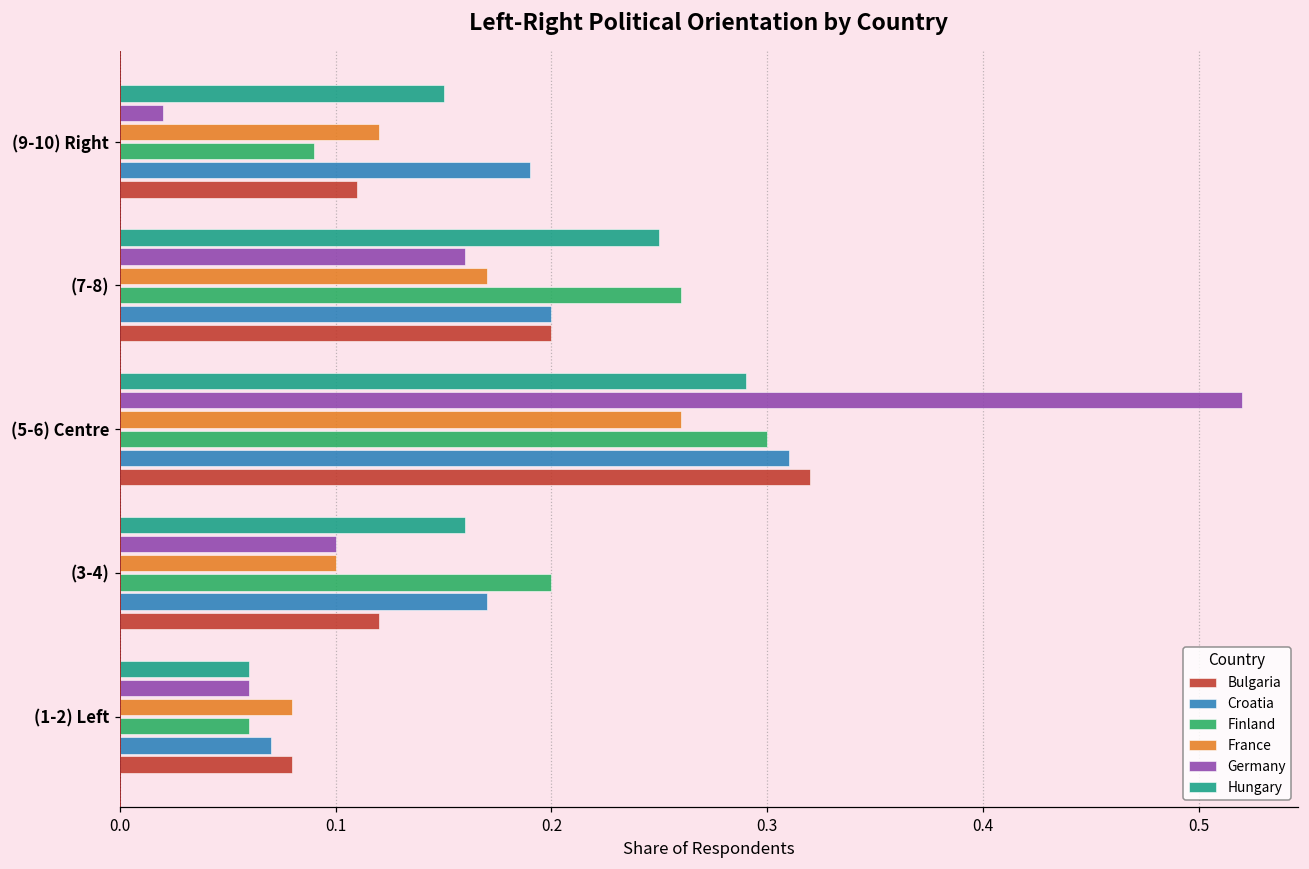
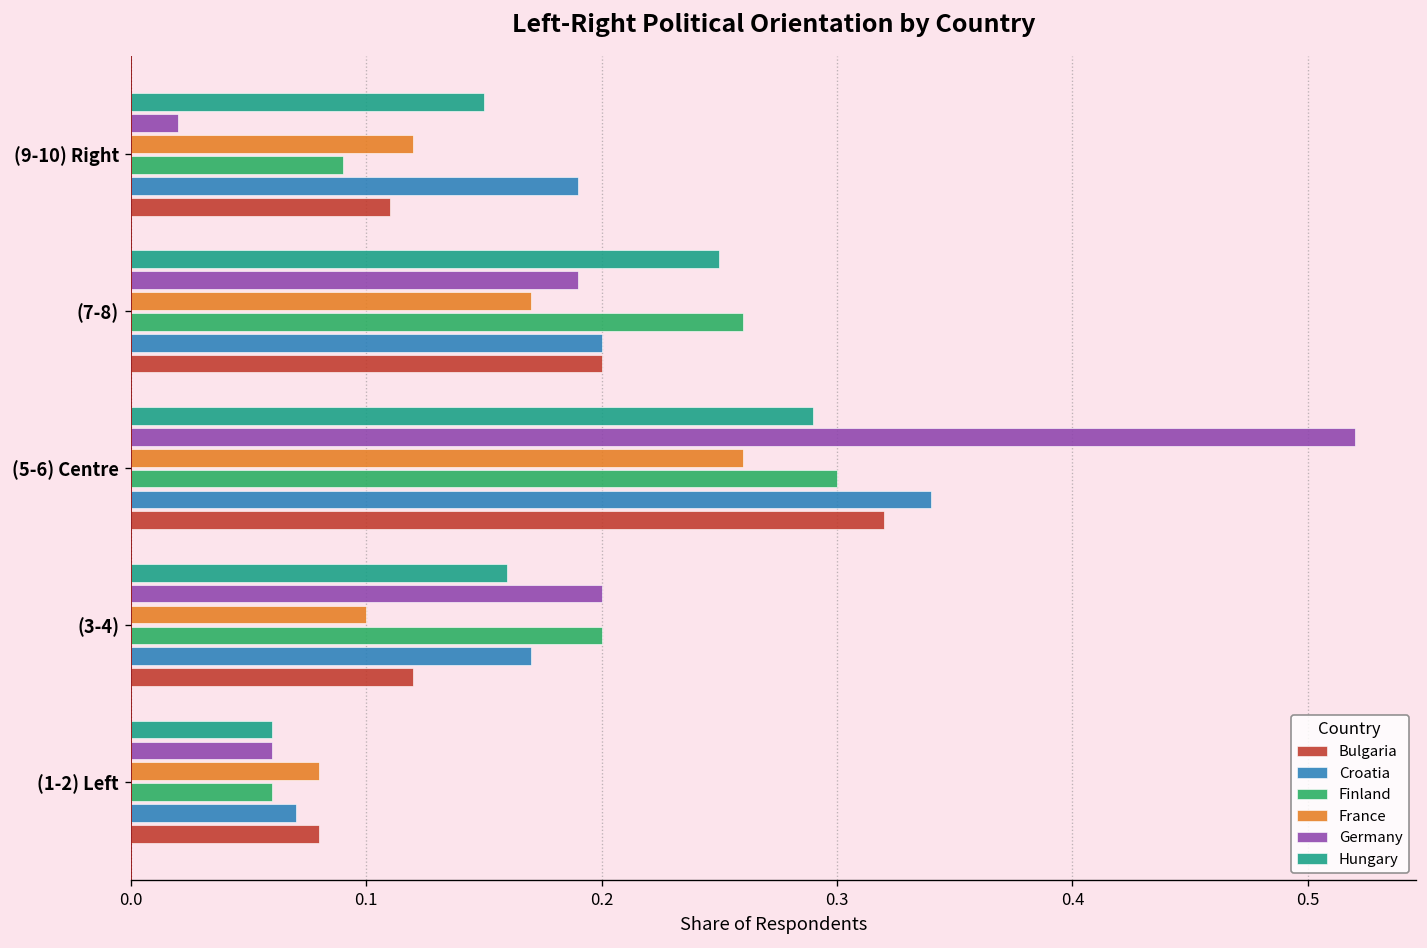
  {
    "Bulgaria": {
      "(9-10) Right": 0.11,
      "(7-8)": 0.20,
      "(5-6) Centre": 0.32,
      "(3-4)": 0.12,
      "(1-2) Left": 0.08
    },
    "Croatia": {
      "(9-10) Right": 0.19,
      "(7-8)": 0.20,
-     "(5-6) Centre": 0.31,
+     "(5-6) Centre": 0.34,
      "(3-4)": 0.17,
      "(1-2) Left": 0.07
    },
    "France": {
      "(9-10) Right": 0.12,
      "(7-8)": 0.17,
      "(5-6) Centre": 0.26,
      "(3-4)": 0.10,
      "(1-2) Left": 0.08
    },
    "Germany": {
      "(9-10) Right": 0.02,
-     "(7-8)": 0.16,
+     "(7-8)": 0.19,
      "(5-6) Centre": 0.52,
-     "(3-4)": 0.1,
+     "(3-4)": 0.2,
      "(1-2) Left": 0.06
    }
  }
